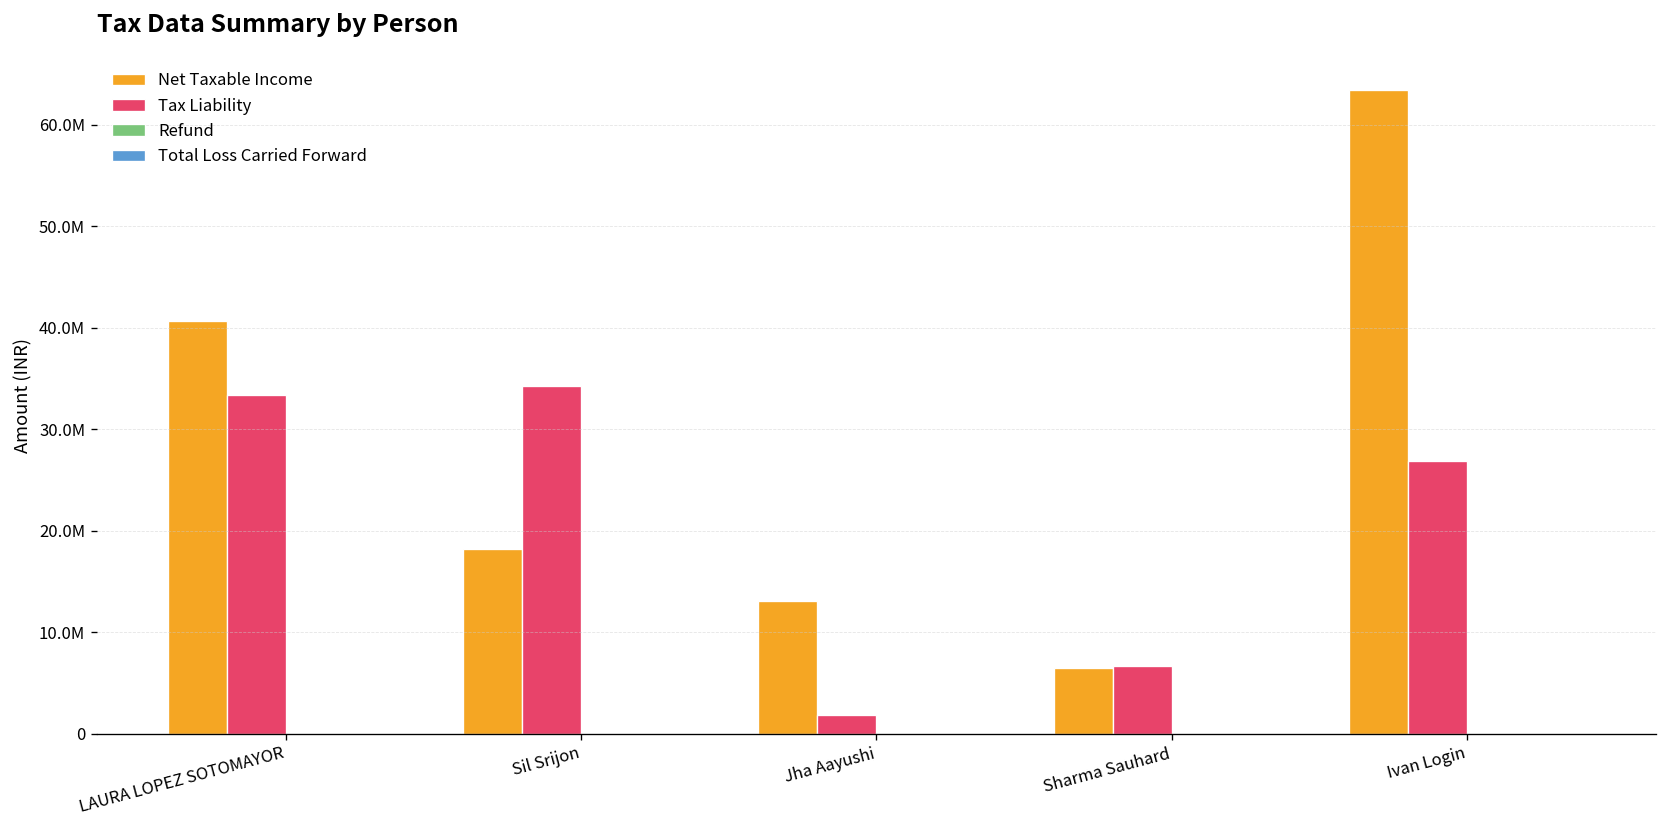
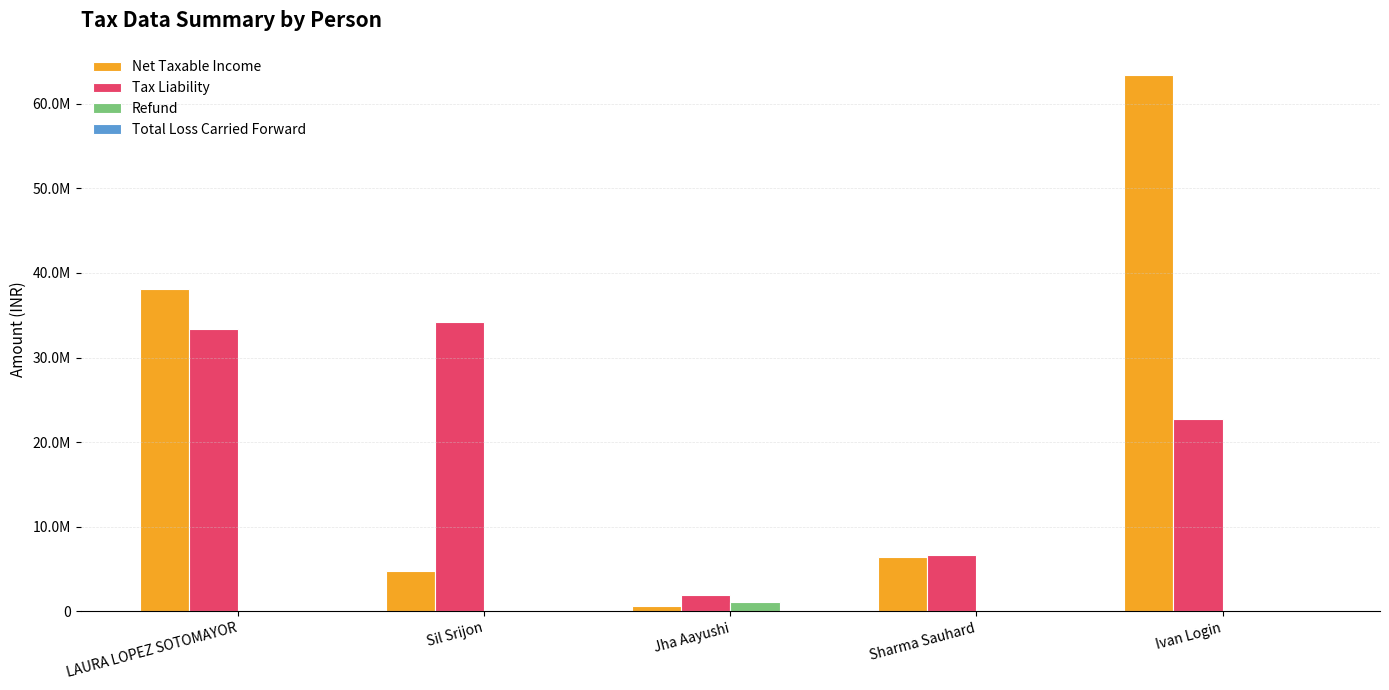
  {
    "Net Taxable Income": {
-     "LAURA LOPEZ SOTOMAYOR": 41000000,
-     "Sil Srijon": 18000000,
-     "Jha Aayushi": 13000000,
+     "LAURA LOPEZ SOTOMAYOR": 38000000,
+     "Sil Srijon": 5000000,
+     "Jha Aayushi": 1000000,
      "Sharma Sauhard": 6000000,
      "Ivan Login": 63000000
    },
    "Tax Liability": {
      "LAURA LOPEZ SOTOMAYOR": 33000000,
      "Sil Srijon": 34000000,
      "Jha Aayushi": 2000000,
      "Sharma Sauhard": 7000000,
-     "Ivan Login": 27000000
+     "Ivan Login": 23000000
    },
    "Refund": {
      "LAURA LOPEZ SOTOMAYOR": 0,
      "Sil Srijon": 0,
-     "Jha Aayushi": 0,
+     "Jha Aayushi": 1000000,
      "Sharma Sauhard": 0,
      "Ivan Login": 0
    },
    "Total Loss Carried Forward": {
      "LAURA LOPEZ SOTOMAYOR": 0,
      "Sil Srijon": 0,
      "Jha Aayushi": 0,
      "Sharma Sauhard": 0,
      "Ivan Login": 0
    }
  }
